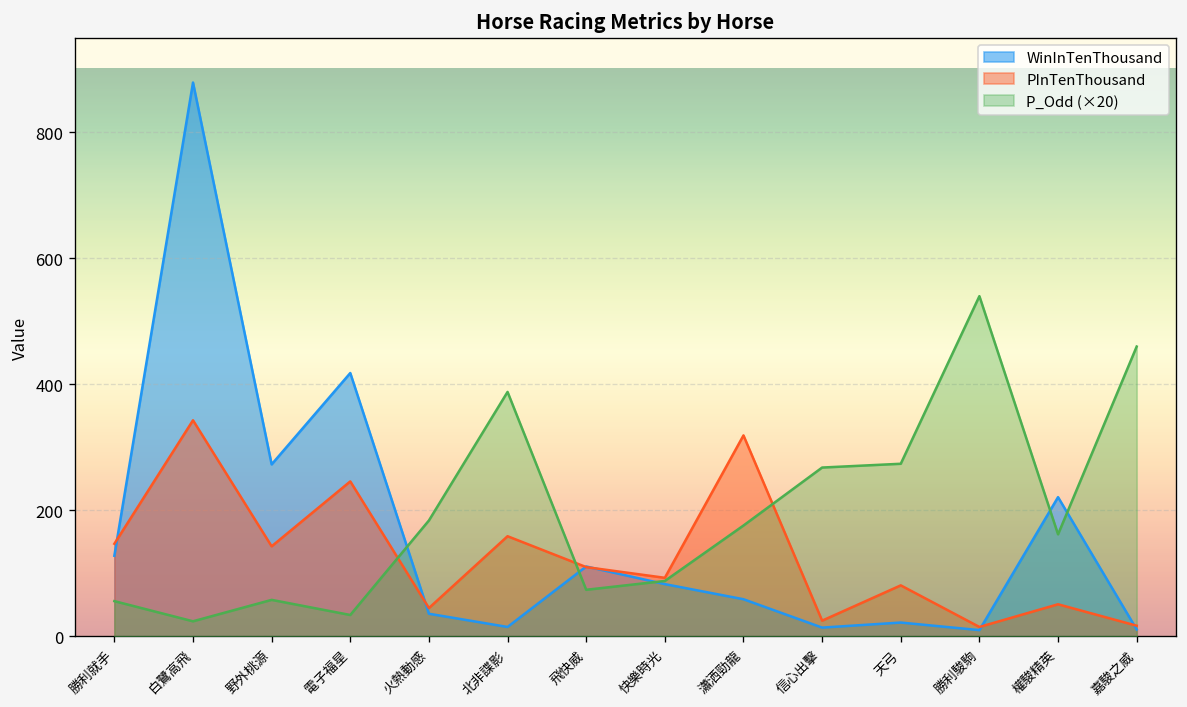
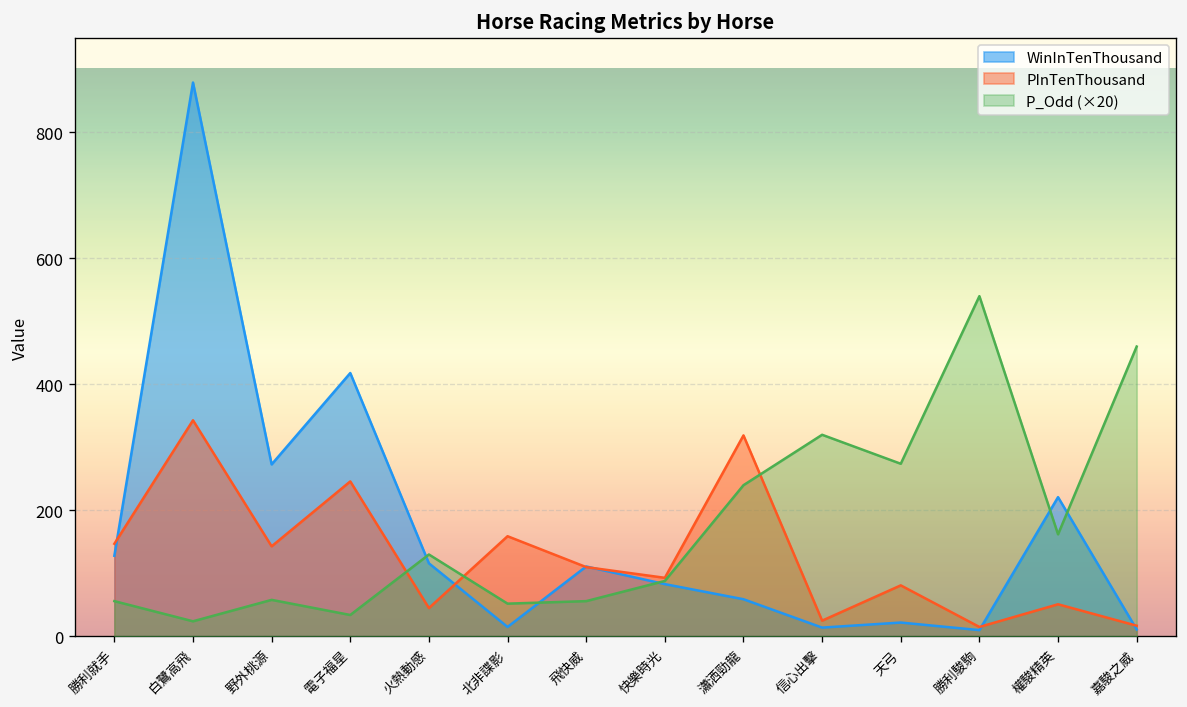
  {
    "WinInTenThousand": {
      "勝利就手": 130,
      "白鷺高飛": 880,
      "野外桃源": 270,
      "電子福星": 420,
-     "火熱動感": 40,
+     "火熱動感": 120,
      "北非諜影": 20,
      "快樂時光": 80,
      "瀟洒勁龍": 60,
      "信心出擊": 10,
      "天弓": 20,
      "勝利駿駒": 10,
      "權駿精英": 220,
      "嘉駿之威": 10
    },
    "PInTenThousand": {
      "勝利就手": 150,
      "白鷺高飛": 340,
      "野外桃源": 140,
      "電子福星": 250,
      "火熱動感": 50,
      "北非諜影": 160,
      "快樂時光": 90,
      "瀟洒勁龍": 320,
      "信心出擊": 30,
      "天弓": 80,
      "勝利駿駒": 20,
      "權駿精英": 50,
      "嘉駿之威": 20
    },
    "P_Odd (×20)": {
      "勝利就手": 60,
      "白鷺高飛": 20,
      "野外桃源": 60,
      "電子福星": 30,
-     "火熱動感": 180,
-     "北非諜影": 390,
-     "飛快威": 70,
+     "火熱動感": 130,
+     "北非諜影": 50,
+     "飛快威": 60,
      "快樂時光": 90,
-     "瀟洒勁龍": 180,
-     "信心出擊": 270,
+     "瀟洒勁龍": 240,
+     "信心出擊": 320,
      "天弓": 270,
      "勝利駿駒": 540,
      "權駿精英": 160,
      "嘉駿之威": 460
    }
  }
